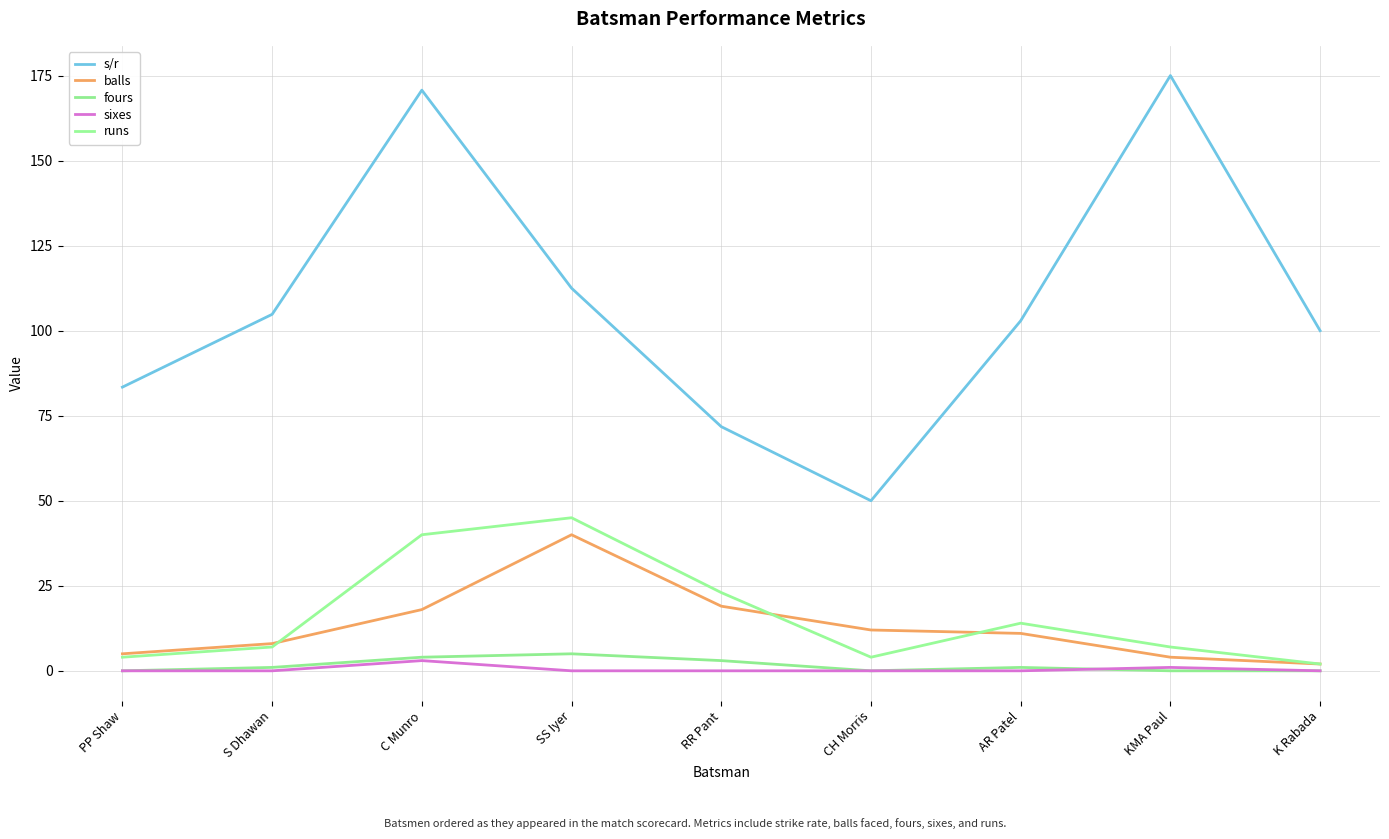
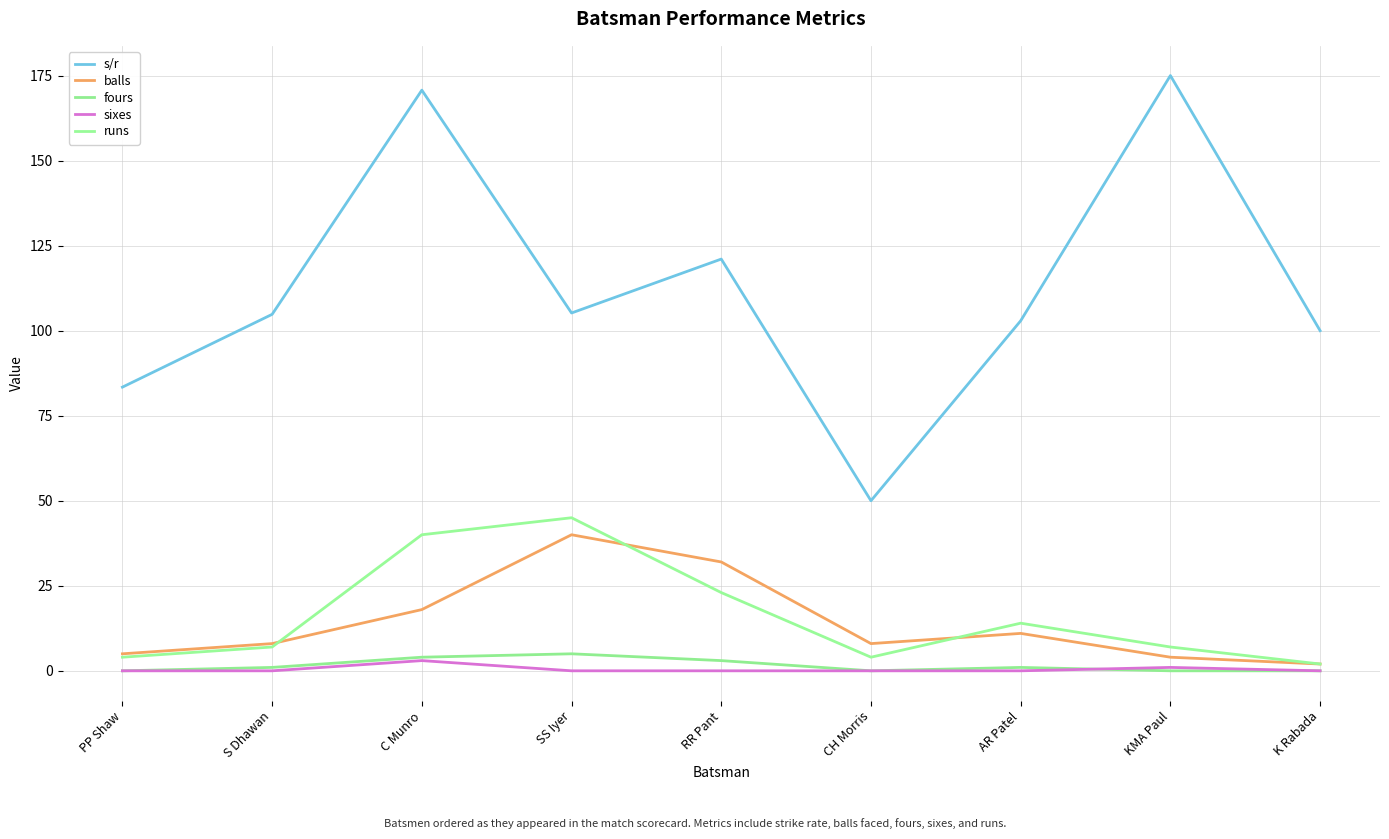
  {
    "s/r": {
      "PP Shaw": 83,
      "S Dhawan": 105,
      "C Munro": 171,
-     "SS Iyer": 113,
-     "RR Pant": 72,
+     "SS Iyer": 105,
+     "RR Pant": 121,
      "CH Morris": 50,
      "AR Patel": 103,
      "KMA Paul": 175,
      "K Rabada": 100
    },
    "balls": {
      "PP Shaw": 5,
      "S Dhawan": 8,
      "C Munro": 18,
      "SS Iyer": 40,
-     "RR Pant": 19,
-     "CH Morris": 12,
+     "RR Pant": 32,
+     "CH Morris": 8,
      "AR Patel": 11,
      "KMA Paul": 4
    },
    "sixes": {
      "S Dhawan": 0,
      "C Munro": 3,
      "SS Iyer": 0,
      "RR Pant": 0,
      "AR Patel": 0,
      "KMA Paul": 1
    }
  }
